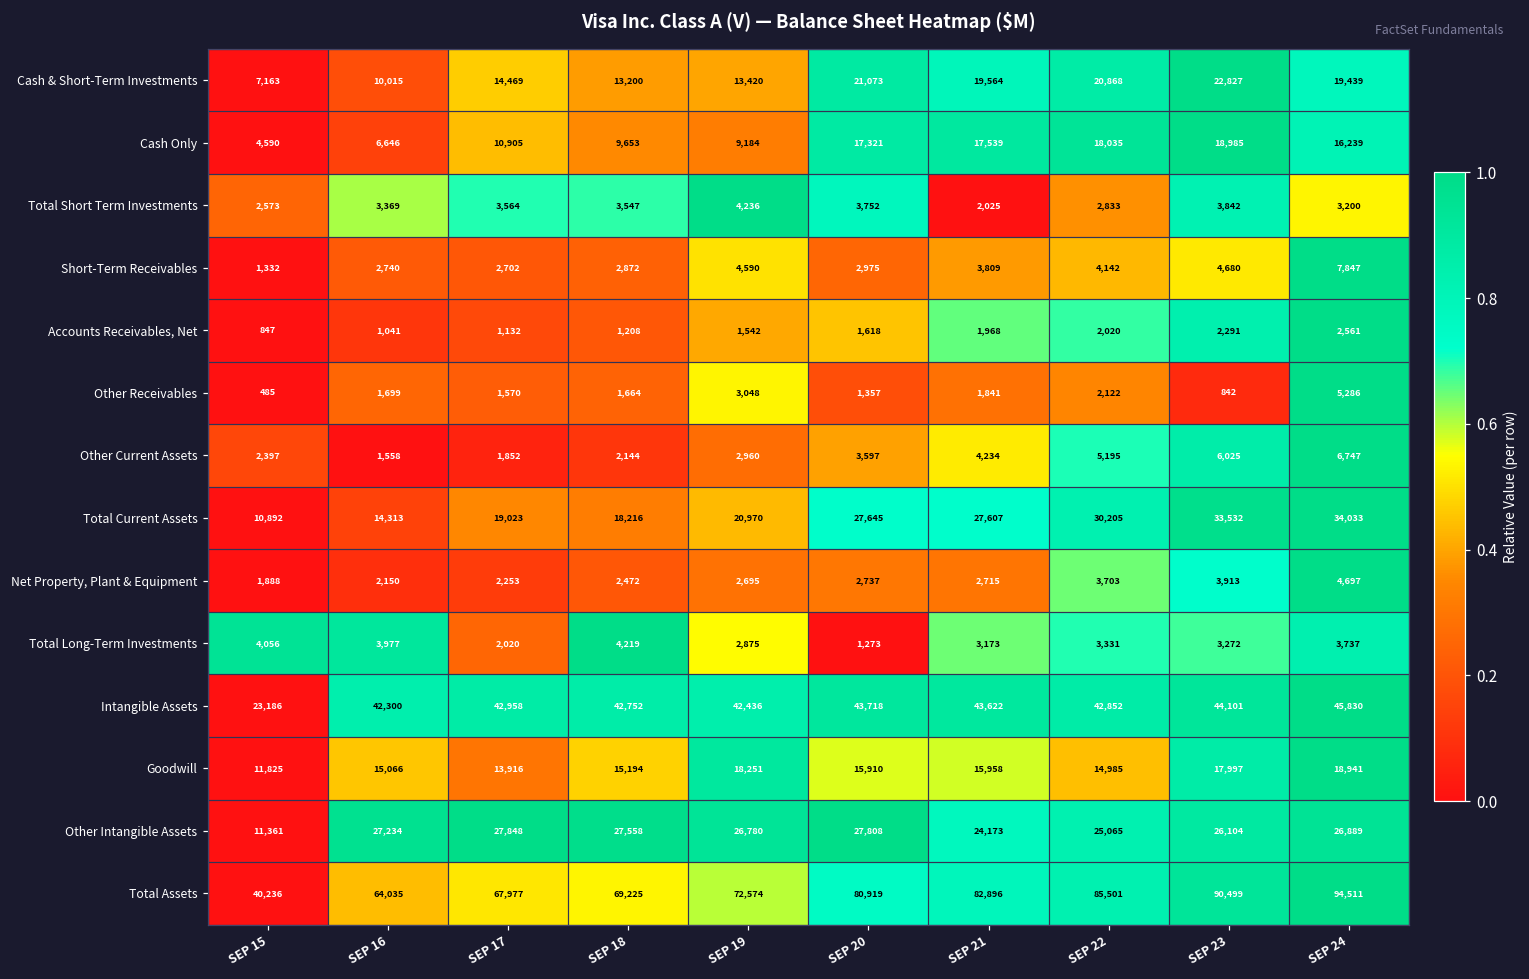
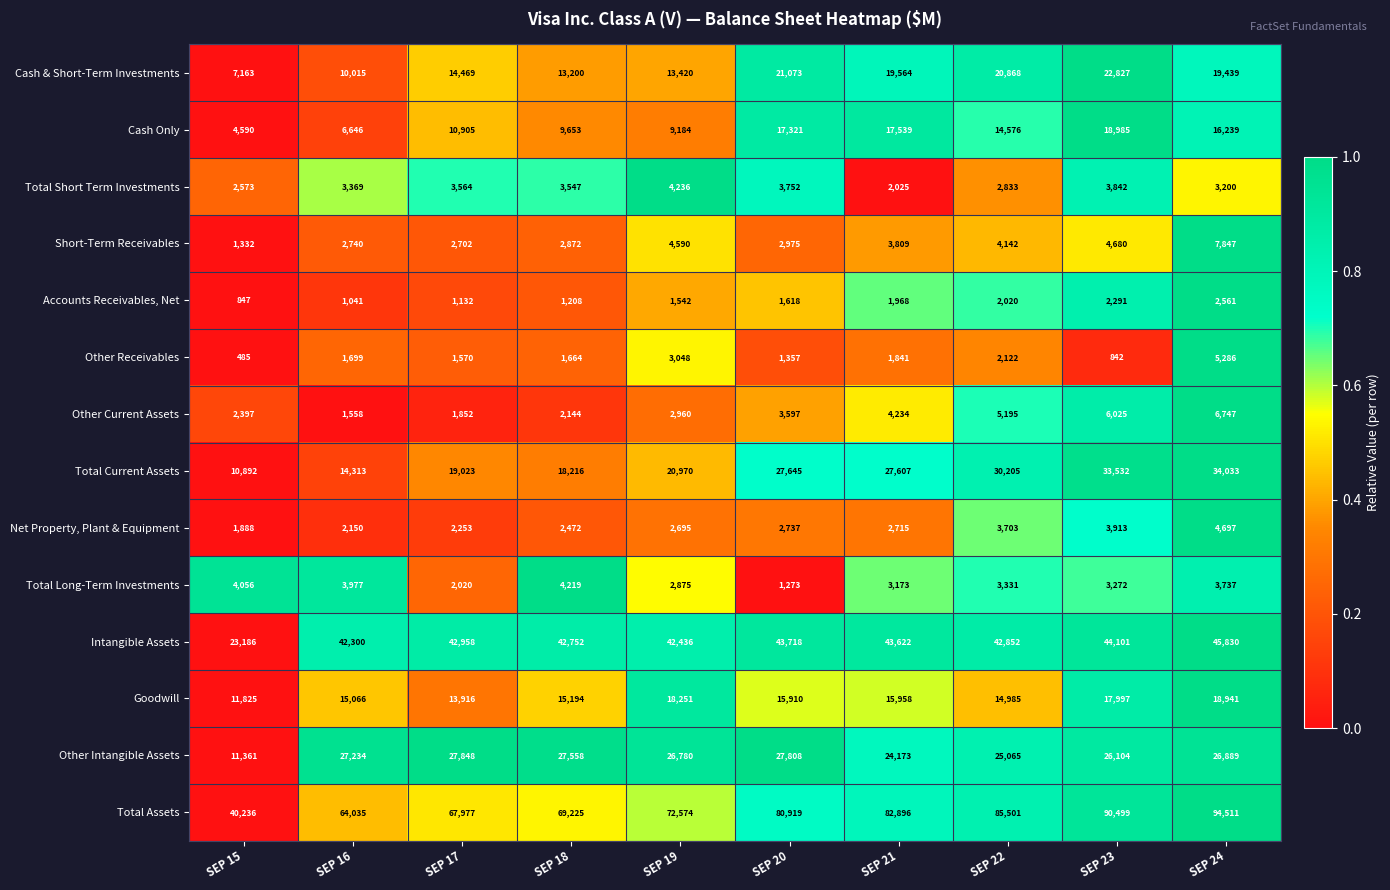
  {
    "Cash & Short-Term Investments": {
      "SEP 15": "7,163",
      "SEP 16": "10,015",
      "SEP 17": "14,469",
      "SEP 18": "13,200",
      "SEP 19": "13,420",
      "SEP 20": "21,073",
      "SEP 21": "19,564",
      "SEP 22": "20,868",
      "SEP 23": "22,827",
      "SEP 24": "19,439"
    },
    "Cash Only": {
      "SEP 15": "4,590",
      "SEP 16": "6,646",
      "SEP 17": "10,905",
      "SEP 18": "9,653",
      "SEP 19": "9,184",
      "SEP 20": "17,321",
      "SEP 21": "17,539",
-     "SEP 22": "18,035",
+     "SEP 22": "14,576",
      "SEP 23": "18,985",
      "SEP 24": "16,239"
    },
    "Total Short Term Investments": {
      "SEP 15": "2,573",
      "SEP 16": "3,369",
      "SEP 17": "3,564",
      "SEP 18": "3,547",
      "SEP 19": "4,236",
      "SEP 20": "3,752",
      "SEP 21": "2,025",
      "SEP 22": "2,833",
      "SEP 23": "3,842",
      "SEP 24": "3,200"
    },
    "Short-Term Receivables": {
      "SEP 15": "1,332",
      "SEP 16": "2,740",
      "SEP 17": "2,702",
      "SEP 18": "2,872",
      "SEP 19": "4,590",
      "SEP 20": "2,975",
      "SEP 21": "3,809",
      "SEP 22": "4,142",
      "SEP 23": "4,680",
      "SEP 24": "7,847"
    },
    "Accounts Receivables, Net": {
      "SEP 15": "847",
      "SEP 16": "1,041",
      "SEP 17": "1,132",
      "SEP 18": "1,208",
      "SEP 19": "1,542",
      "SEP 20": "1,618",
      "SEP 21": "1,968",
      "SEP 22": "2,020",
      "SEP 23": "2,291",
      "SEP 24": "2,561"
    },
    "Other Receivables": {
      "SEP 15": "485",
      "SEP 16": "1,699",
      "SEP 17": "1,570",
      "SEP 18": "1,664",
      "SEP 19": "3,048",
      "SEP 20": "1,357",
      "SEP 21": "1,841",
      "SEP 22": "2,122",
      "SEP 23": "842",
      "SEP 24": "5,286"
    },
    "Other Current Assets": {
      "SEP 15": "2,397",
      "SEP 16": "1,558",
      "SEP 17": "1,852",
      "SEP 18": "2,144",
      "SEP 19": "2,960",
      "SEP 20": "3,597",
      "SEP 21": "4,234",
      "SEP 22": "5,195",
      "SEP 23": "6,025",
      "SEP 24": "6,747"
    },
    "Total Current Assets": {
      "SEP 15": "10,892",
      "SEP 16": "14,313",
      "SEP 17": "19,023",
      "SEP 18": "18,216",
      "SEP 19": "20,970",
      "SEP 20": "27,645",
      "SEP 21": "27,607",
      "SEP 22": "30,205",
      "SEP 23": "33,532",
      "SEP 24": "34,033"
    },
    "Net Property, Plant & Equipment": {
      "SEP 15": "1,888",
      "SEP 16": "2,150",
      "SEP 17": "2,253",
      "SEP 18": "2,472",
      "SEP 19": "2,695",
      "SEP 20": "2,737",
      "SEP 21": "2,715",
      "SEP 22": "3,703",
      "SEP 23": "3,913",
      "SEP 24": "4,697"
    },
    "Total Long-Term Investments": {
      "SEP 15": "4,056",
      "SEP 16": "3,977",
      "SEP 17": "2,020",
      "SEP 18": "4,219",
      "SEP 19": "2,875",
      "SEP 20": "1,273",
      "SEP 21": "3,173",
      "SEP 22": "3,331",
      "SEP 23": "3,272",
      "SEP 24": "3,737"
    },
    "Intangible Assets": {
      "SEP 15": "23,186",
      "SEP 16": "42,300",
      "SEP 17": "42,958",
      "SEP 18": "42,752",
      "SEP 19": "42,436",
      "SEP 20": "43,718",
      "SEP 21": "43,622",
      "SEP 22": "42,852",
      "SEP 23": "44,101",
      "SEP 24": "45,830"
    },
    "Goodwill": {
      "SEP 15": "11,825",
      "SEP 16": "15,066",
      "SEP 17": "13,916",
      "SEP 18": "15,194",
      "SEP 19": "18,251",
      "SEP 20": "15,910",
      "SEP 21": "15,958",
      "SEP 22": "14,985",
      "SEP 23": "17,997",
      "SEP 24": "18,941"
    },
    "Other Intangible Assets": {
      "SEP 15": "11,361",
      "SEP 16": "27,234",
      "SEP 17": "27,848",
      "SEP 18": "27,558",
      "SEP 19": "26,780",
      "SEP 20": "27,808",
      "SEP 21": "24,173",
      "SEP 22": "25,065",
      "SEP 23": "26,104",
      "SEP 24": "26,889"
    },
    "Total Assets": {
      "SEP 15": "40,236",
      "SEP 16": "64,035",
      "SEP 17": "67,977",
      "SEP 18": "69,225",
      "SEP 19": "72,574",
      "SEP 20": "80,919",
      "SEP 21": "82,896",
      "SEP 22": "85,501",
      "SEP 23": "90,499",
      "SEP 24": "94,511"
    }
  }
